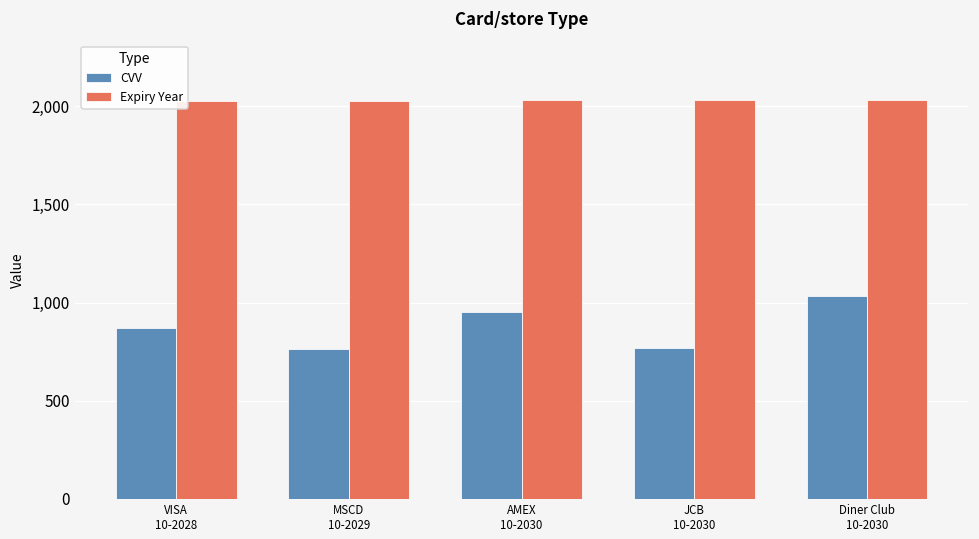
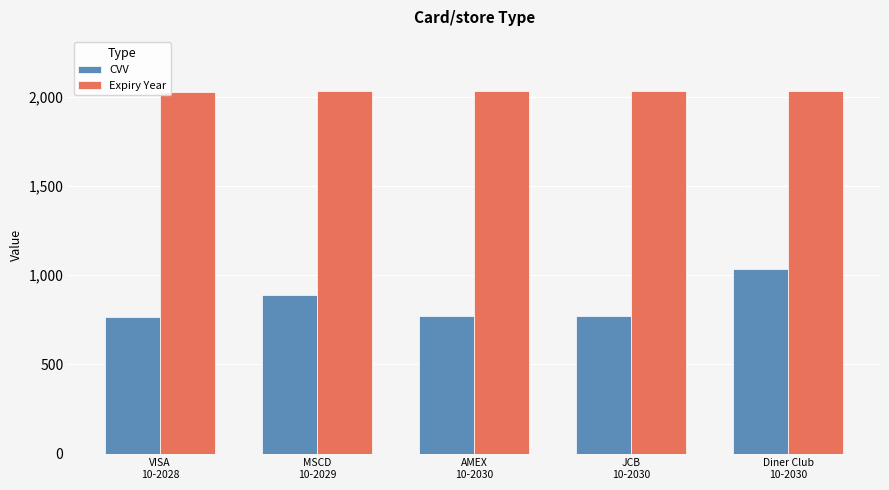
  {
    "CVV": {
-     "VISA 10-2028": "870",
-     "MSCD 10-2029": "770",
-     "AMEX 10-2030": "950",
+     "VISA 10-2028": "770",
+     "MSCD 10-2029": "890",
+     "AMEX 10-2030": "770",
      "JCB 10-2030": "770",
      "Diner Club 10-2030": "1,040"
    },
    "Expiry Year": {
      "VISA 10-2028": "2,030",
      "MSCD 10-2029": "2,030",
      "AMEX 10-2030": "2,030",
      "JCB 10-2030": "2,030",
      "Diner Club 10-2030": "2,030"
    }
  }
